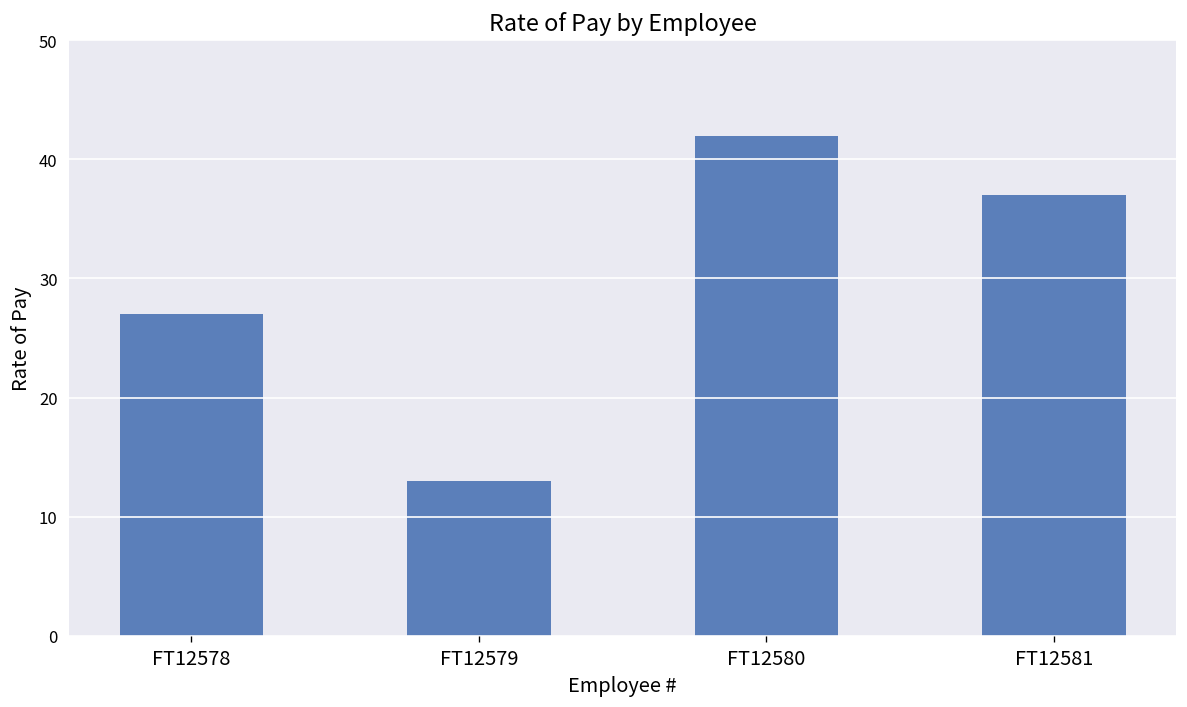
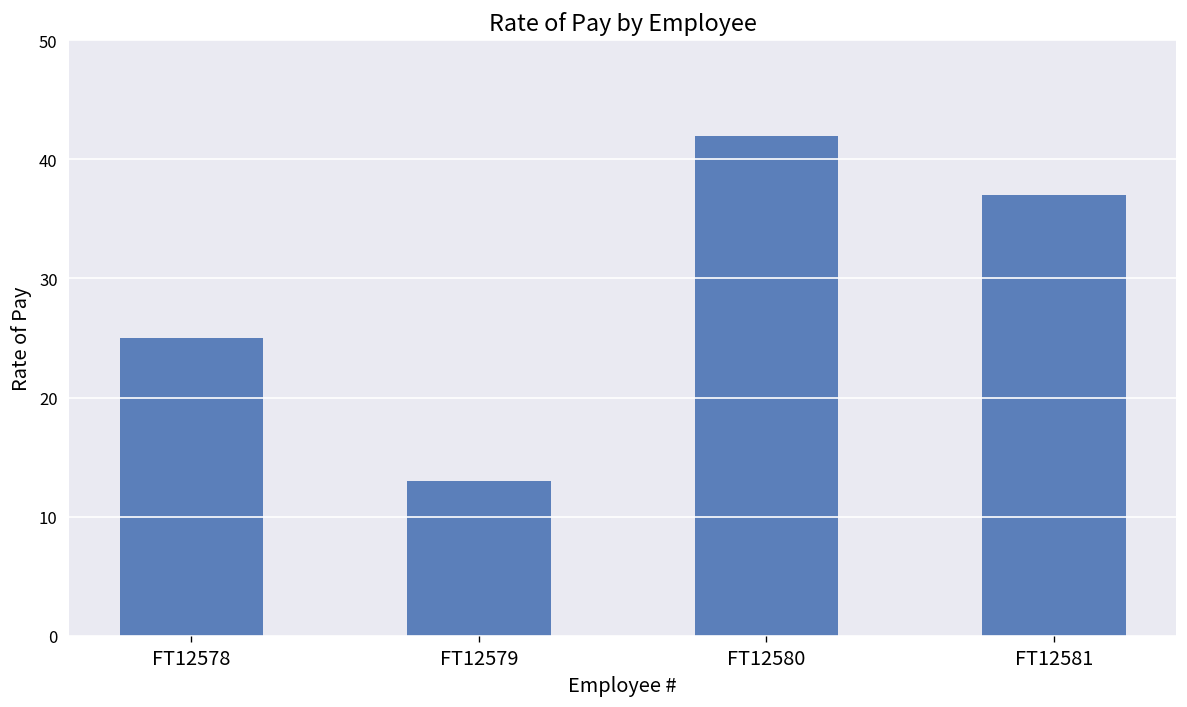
  {
-   "FT12578": 27,
+   "FT12578": 25,
    "FT12579": 13,
    "FT12580": 42,
    "FT12581": 37
  }
